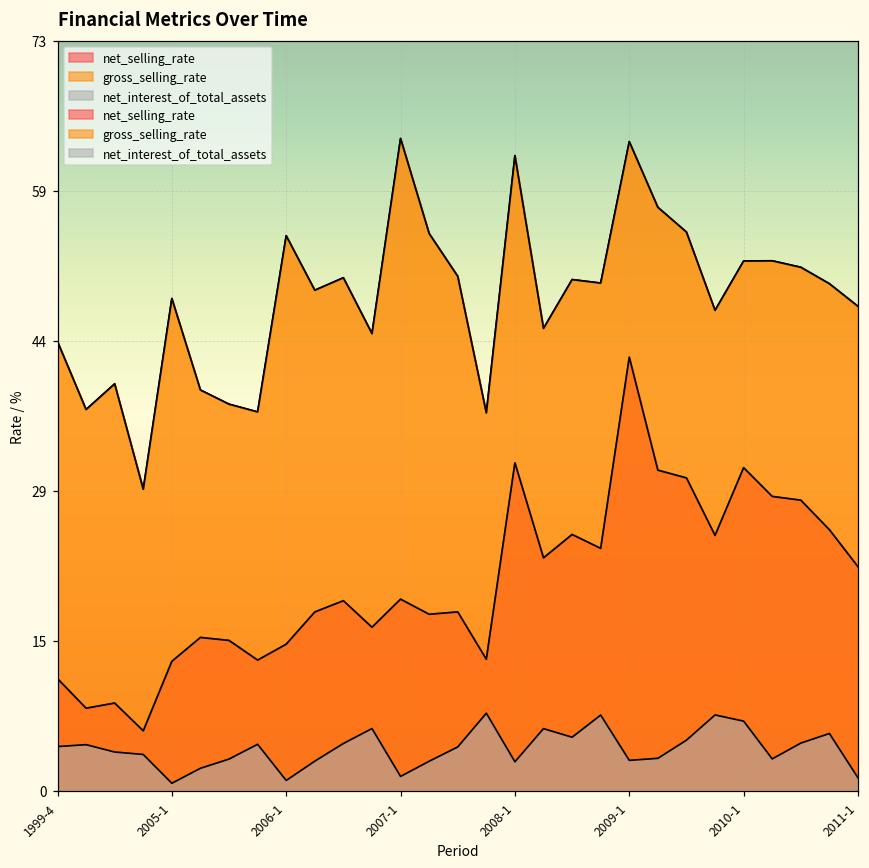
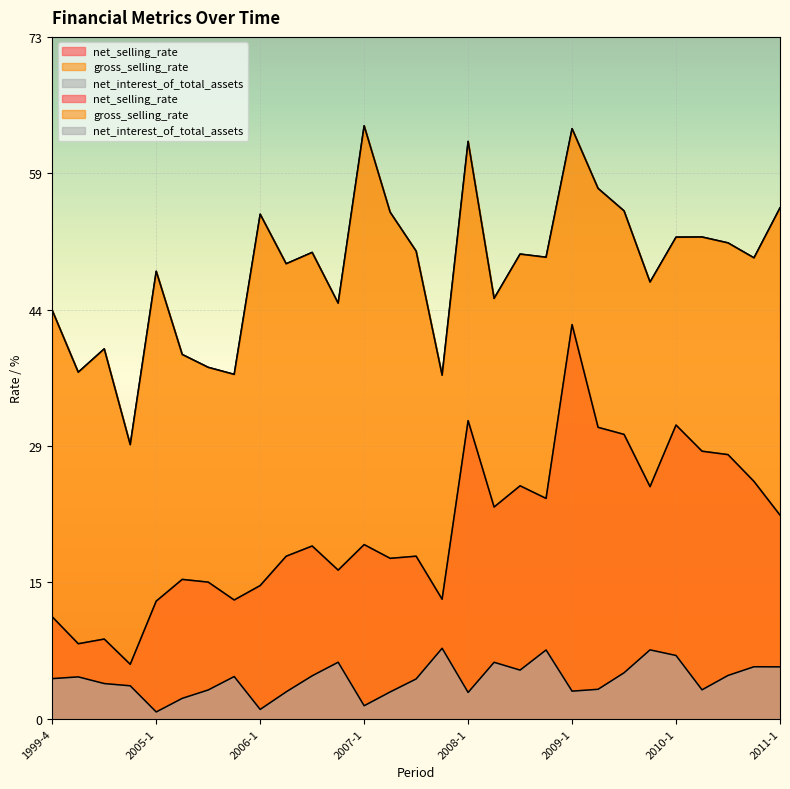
  {
    "net_selling_rate": {
      "1999-4": 11,
      "2005-1": 13,
      "2006-1": 14,
      "2007-1": 19,
      "2008-1": 32,
      "2009-1": 42,
      "2010-1": 32,
      "2011-1": 22
    },
    "gross_selling_rate": {
      "1999-4": 44,
      "2005-1": 48,
      "2006-1": 54,
      "2007-1": 64,
      "2008-1": 62,
      "2009-1": 64,
      "2010-1": 52,
-     "2011-1": 47
+     "2011-1": 55
    },
    "net_interest_of_total_assets": {
      "1999-4": 4,
      "2005-1": 1,
      "2006-1": 1,
      "2007-1": 1,
      "2008-1": 3,
      "2009-1": 3,
      "2010-1": 7,
-     "2011-1": 1
+     "2011-1": 6
    }
  }
